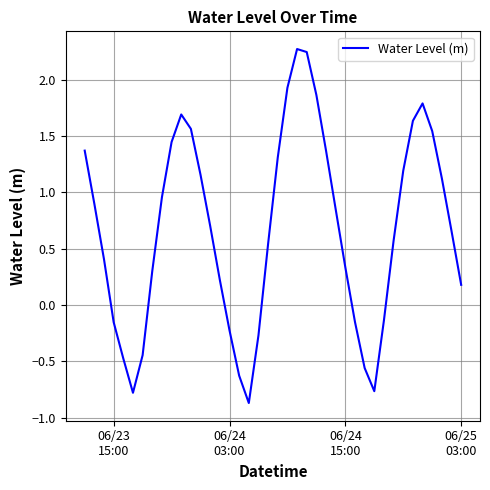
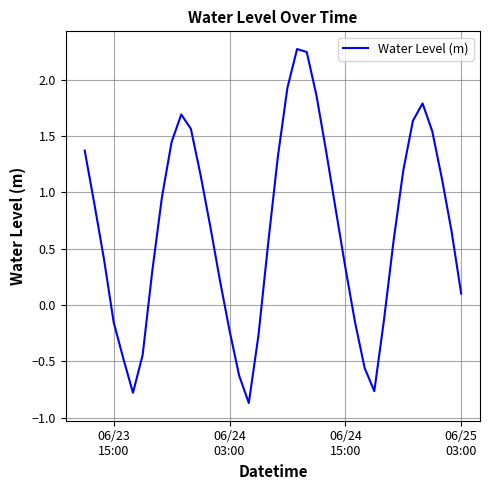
  {
    "06/23 15:00": -0.15,
    "06/24 03:00": -0.23,
    "06/24 15:00": 0.33,
-   "06/25 03:00": 0.18
+   "06/25 03:00": 0.10
  }
